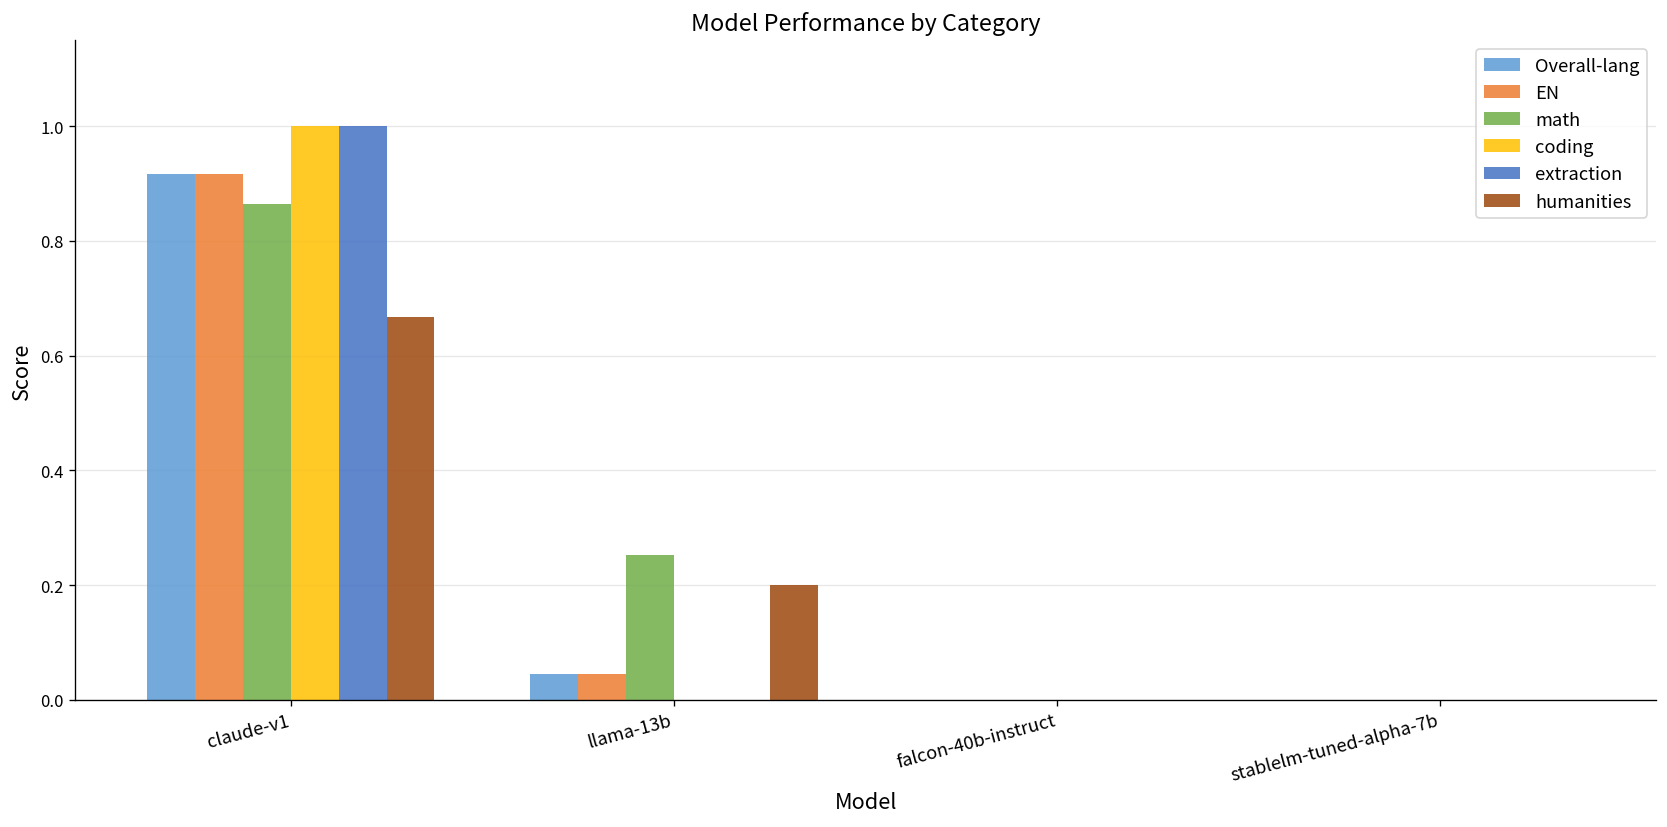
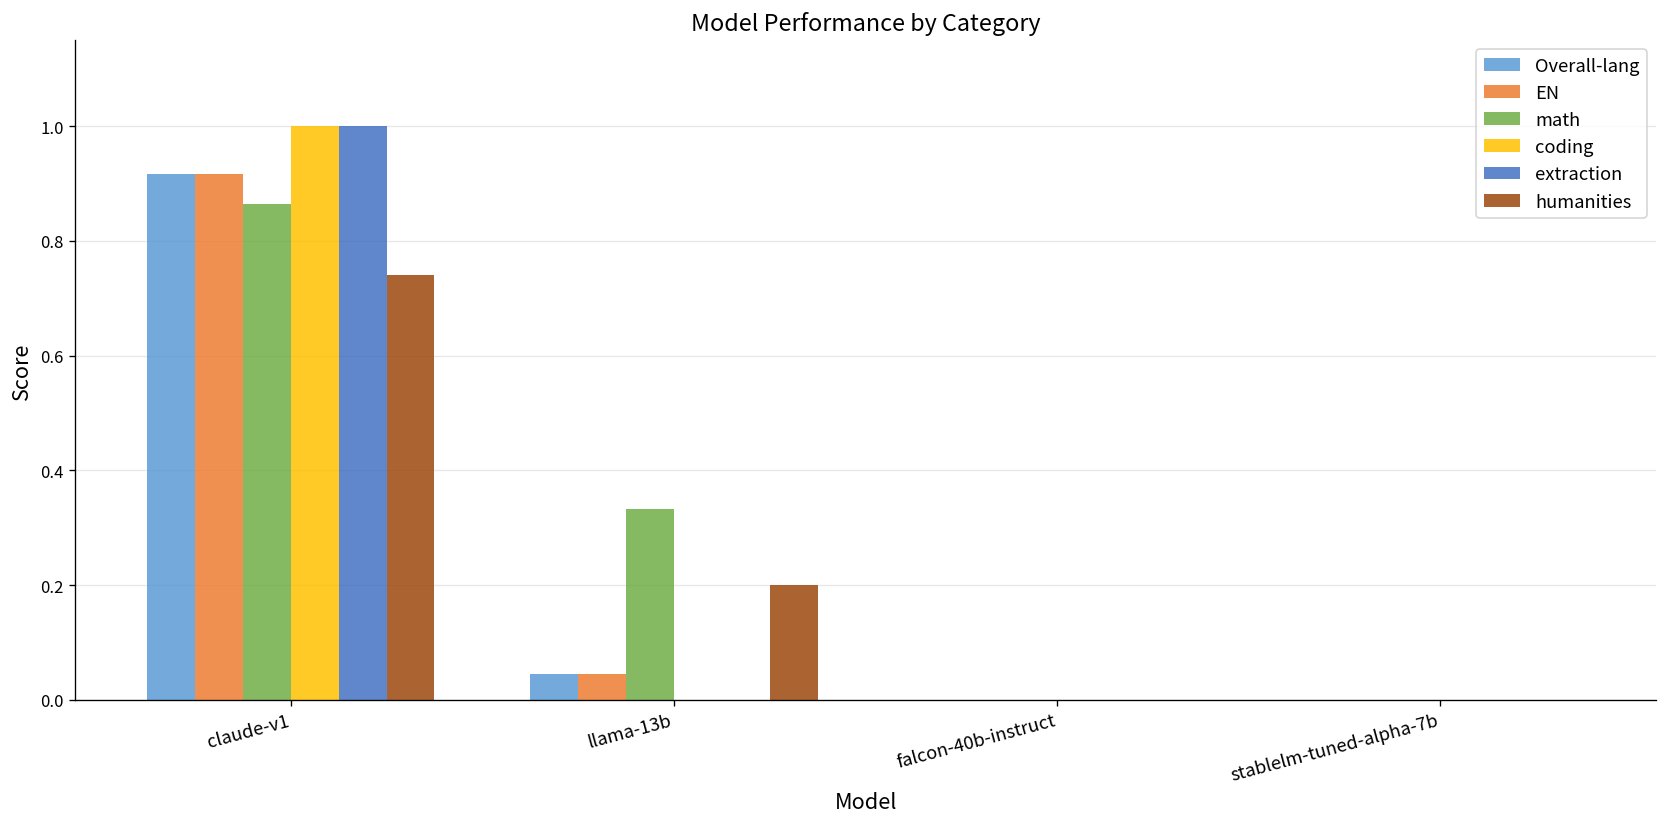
  {
    "EN": {
      "claude-v1": 0.92,
      "llama-13b": 0.05,
      "falcon-40b-instruct": 0.00,
      "stablelm-tuned-alpha-7b": 0.00
    },
    "math": {
      "claude-v1": 0.86,
-     "llama-13b": 0.25,
+     "llama-13b": 0.33,
      "falcon-40b-instruct": 0.00,
      "stablelm-tuned-alpha-7b": 0.00
    },
    "coding": {
      "claude-v1": 1.00,
      "llama-13b": 0.00,
      "falcon-40b-instruct": 0.00,
      "stablelm-tuned-alpha-7b": 0.00
    },
    "humanities": {
-     "claude-v1": 0.67,
+     "claude-v1": 0.74,
      "llama-13b": 0.20,
      "falcon-40b-instruct": 0.00,
      "stablelm-tuned-alpha-7b": 0.00
    }
  }
